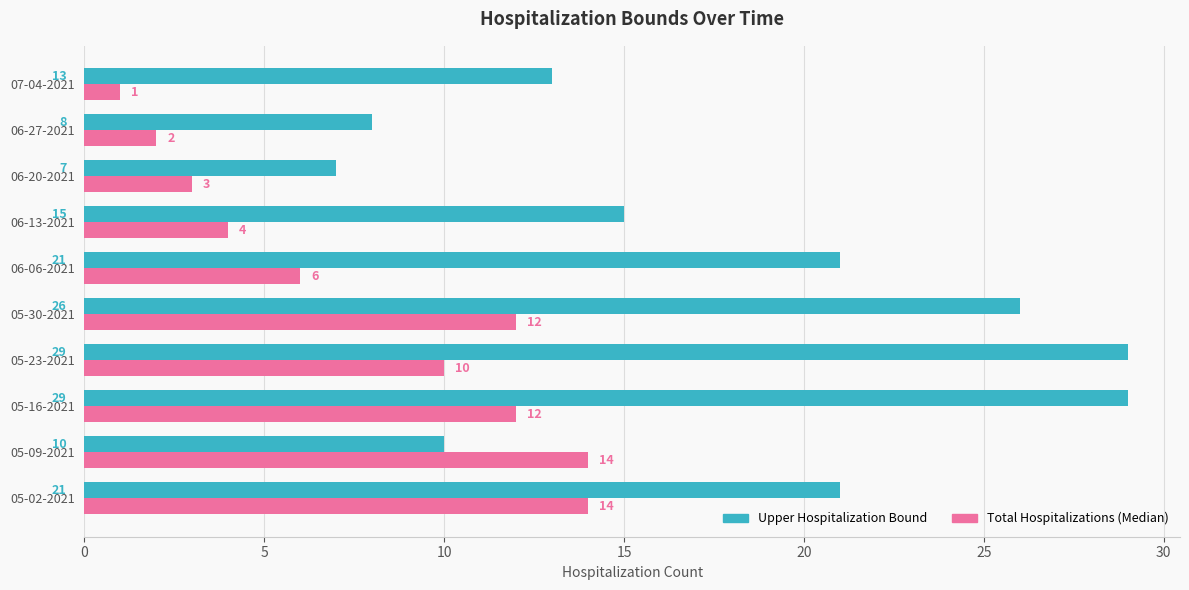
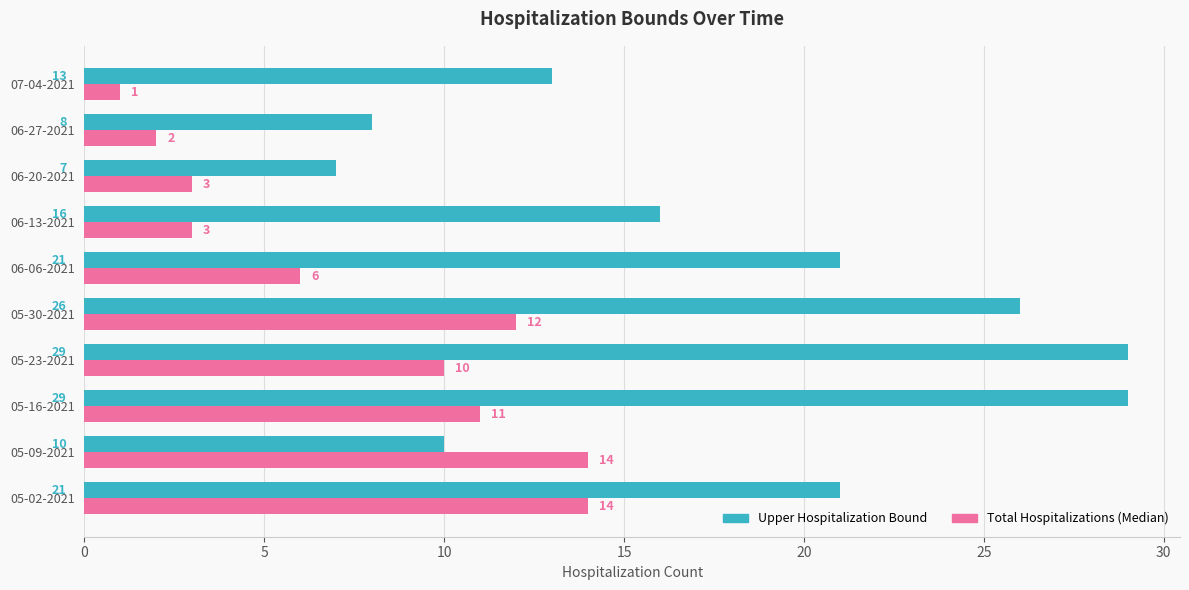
  {
    "Upper Hospitalization Bound": {
-     "06-13-2021": 15
+     "06-13-2021": 16
    },
    "Total Hospitalizations (Median)": {
      "07-04-2021": 1,
      "06-27-2021": 2,
      "06-20-2021": 3,
-     "06-13-2021": 4,
+     "06-13-2021": 3,
      "06-06-2021": 6,
      "05-30-2021": 12,
      "05-23-2021": 10,
-     "05-16-2021": 12,
+     "05-16-2021": 11,
      "05-09-2021": 14,
      "05-02-2021": 14
    }
  }
